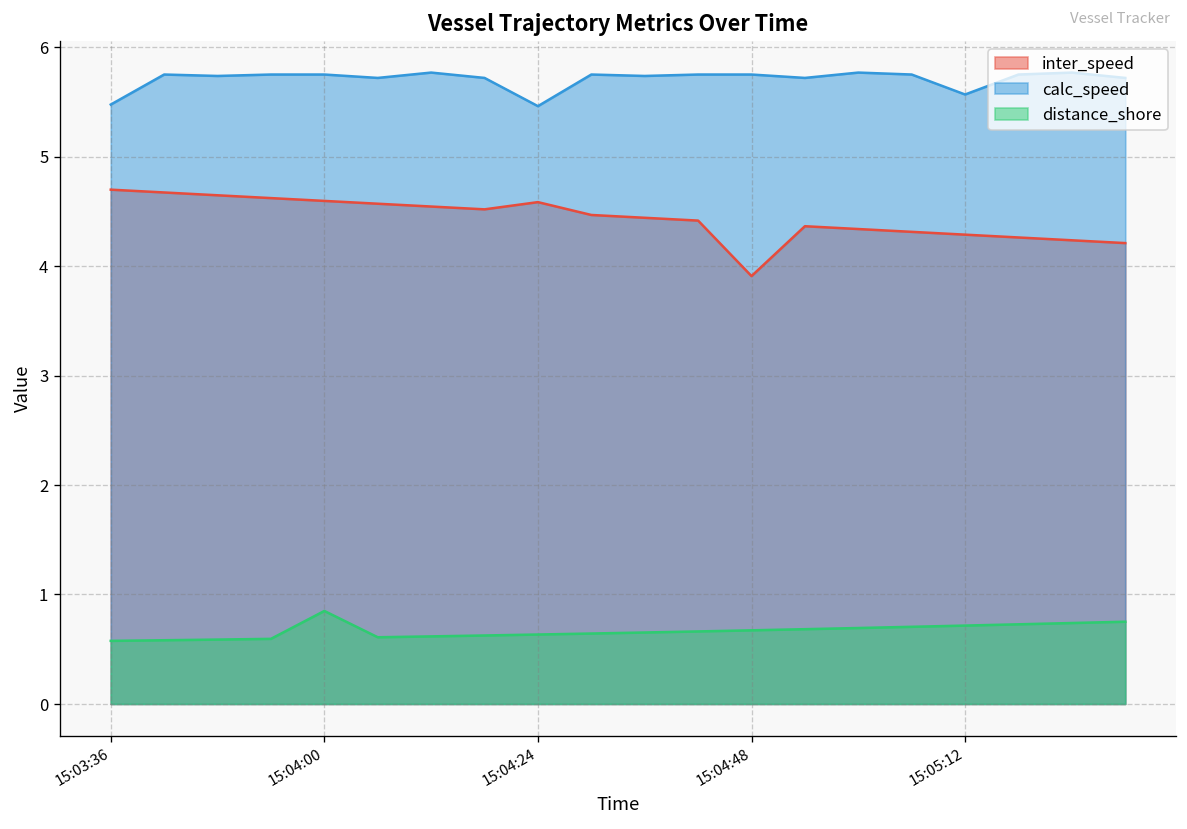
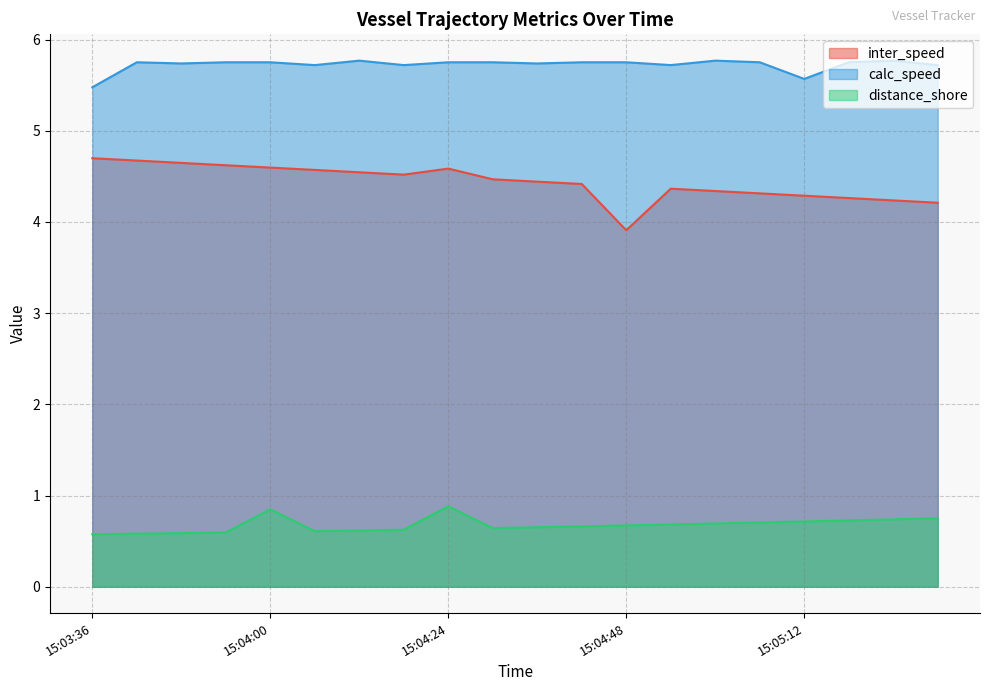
  {
    "inter_speed": {
      "15:03:36": 4.7,
      "15:04:00": 4.6,
      "15:04:24": 4.6,
      "15:04:48": 3.9,
      "15:05:12": 4.3
    },
    "calc_speed": {
      "15:03:36": 5.5,
      "15:04:00": 5.8,
-     "15:04:24": 5.5,
+     "15:04:24": 5.8,
      "15:04:48": 5.8,
      "15:05:12": 5.6
    },
    "distance_shore": {
      "15:03:36": 0.6,
      "15:04:00": 0.8,
-     "15:04:24": 0.6,
+     "15:04:24": 0.9,
      "15:04:48": 0.7,
      "15:05:12": 0.7
    }
  }
